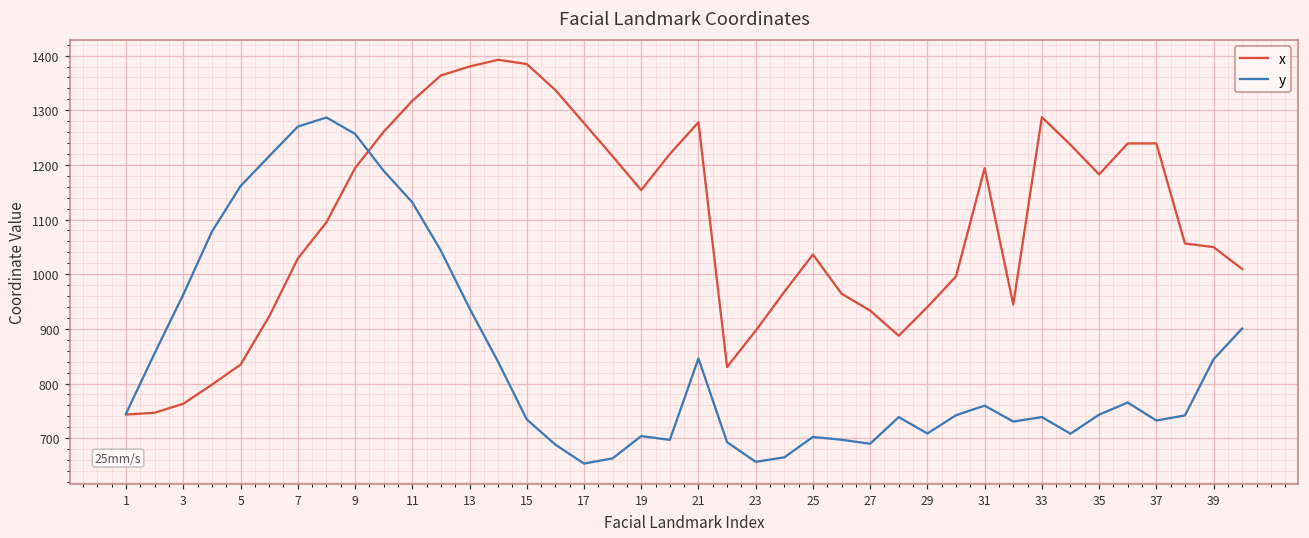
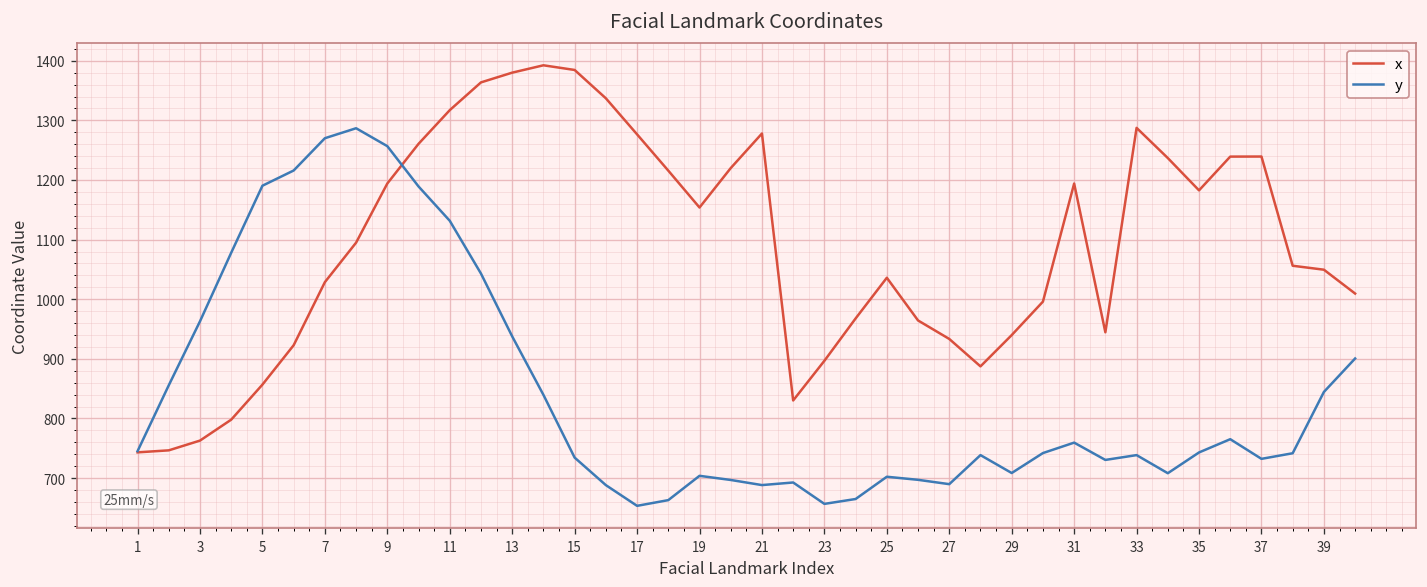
  {
    "x": {
      "3": 760,
-     "5": 830,
+     "5": 860,
      "7": 1030,
      "9": 1190,
      "11": 1320,
      "13": 1380,
      "15": 1380,
      "17": 1280,
      "19": 1150,
      "21": 1280,
      "23": 900,
      "25": 1040,
      "27": 930,
      "29": 940,
      "31": 1190,
      "33": 1290,
      "35": 1180,
      "37": 1240,
      "39": 1050
    },
    "y": {
      "3": 960,
-     "5": 1160,
+     "5": 1190,
      "7": 1270,
      "9": 1260,
      "11": 1130,
      "13": 940,
      "15": 730,
      "17": 650,
      "19": 700,
-     "21": 850,
+     "21": 690,
      "23": 660,
      "25": 700,
      "27": 690,
      "29": 710,
      "31": 760,
      "33": 740,
      "35": 740,
      "37": 730,
      "39": 840
    }
  }
